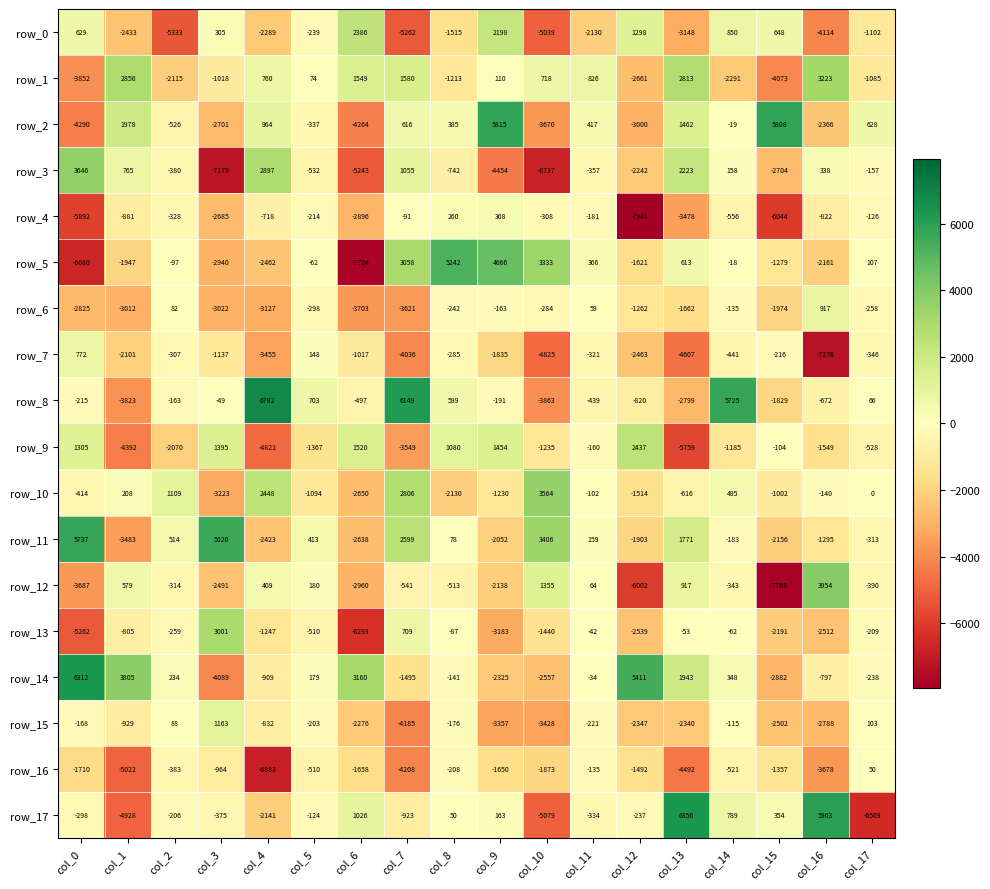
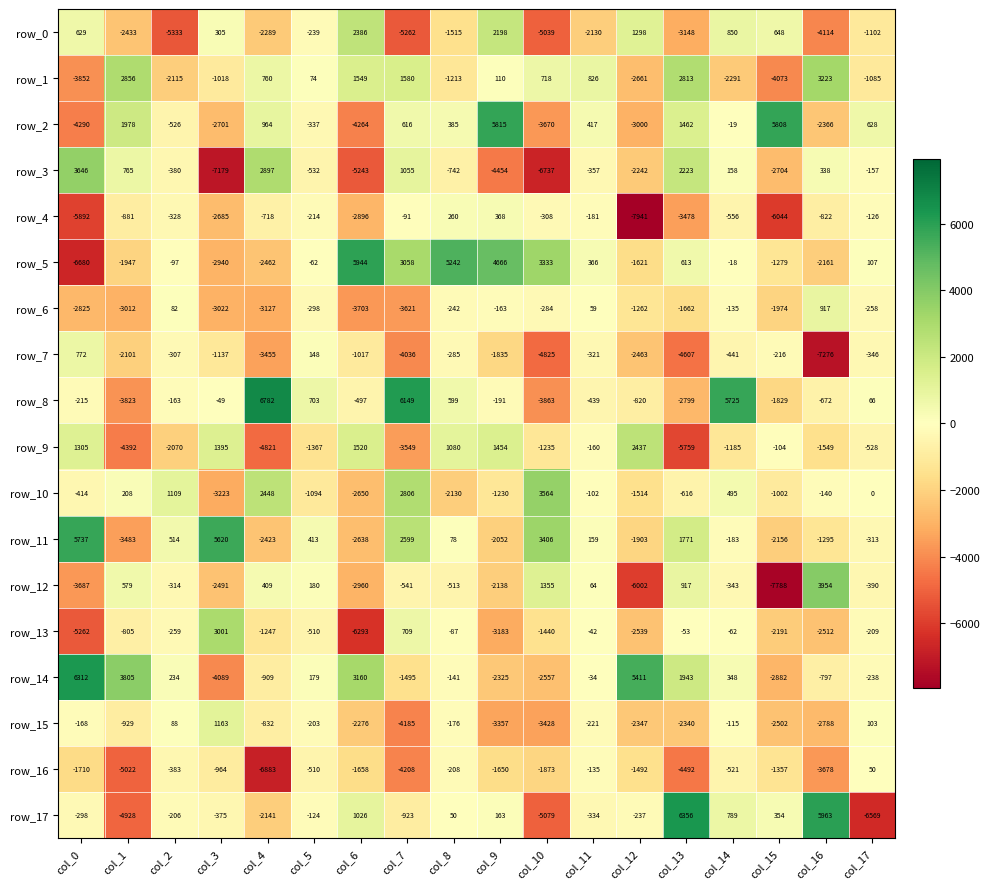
  {
    "row_5": {
      "col_0": -6680,
      "col_1": -1947,
      "col_2": -97,
      "col_3": -2940,
      "col_4": -2462,
      "col_5": -62,
-     "col_6": -7724,
+     "col_6": 5944,
      "col_7": 3058,
      "col_8": 5242,
      "col_9": 4666,
      "col_10": 3333,
      "col_11": 366,
      "col_12": -1621,
      "col_13": 613,
      "col_14": -18,
      "col_15": -1279,
      "col_16": -2161,
      "col_17": 107
    }
  }
